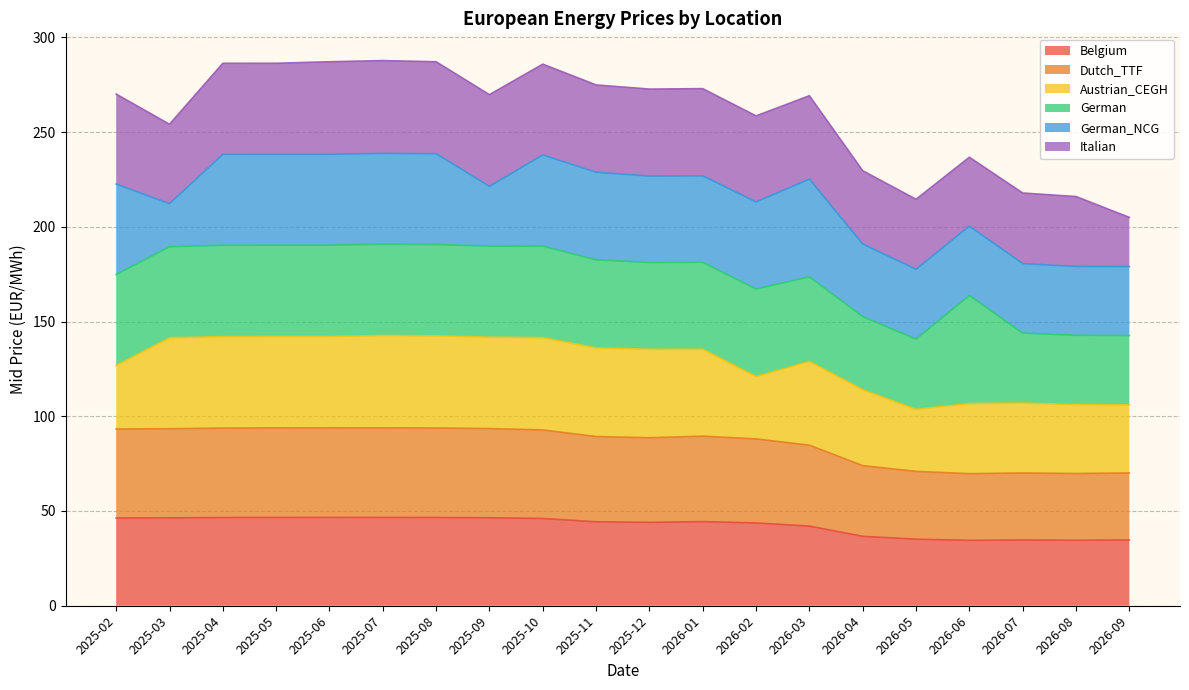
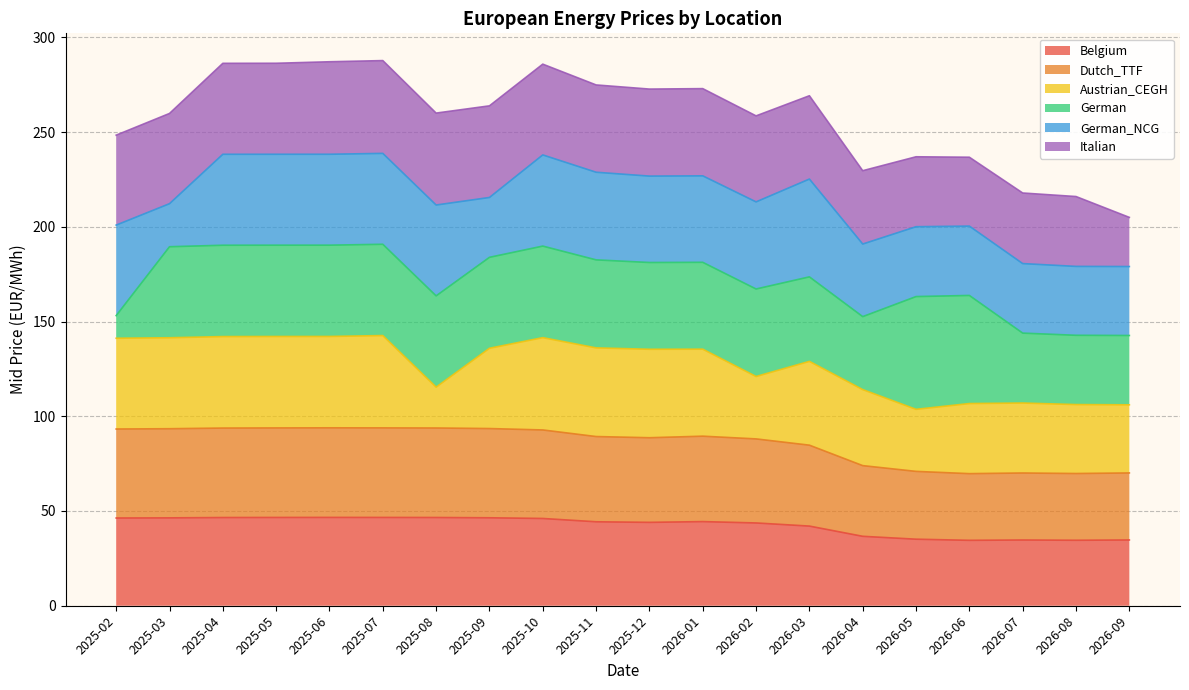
  {
    "Austrian_CEGH": {
-     "2025-02": 34,
+     "2025-02": 48,
      "2025-03": 48,
      "2025-04": 48,
      "2025-05": 48,
      "2025-06": 48,
      "2025-07": 49,
-     "2025-08": 49,
-     "2025-09": 48,
+     "2025-08": 22,
+     "2025-09": 42,
      "2025-10": 49,
      "2025-11": 47,
      "2025-12": 47,
      "2026-01": 46,
      "2026-02": 33,
      "2026-03": 44,
      "2026-04": 40,
      "2026-05": 33,
      "2026-06": 37,
      "2026-07": 37,
      "2026-08": 36,
      "2026-09": 36
    },
    "German": {
-     "2025-02": 48,
+     "2025-02": 12,
      "2025-03": 48,
      "2025-04": 48,
      "2025-05": 48,
      "2025-06": 48,
      "2025-07": 48,
      "2025-08": 48,
      "2025-09": 48,
      "2025-10": 48,
      "2025-11": 46,
      "2025-12": 46,
      "2026-01": 46,
      "2026-02": 46,
      "2026-03": 45,
      "2026-04": 39,
-     "2026-05": 37,
+     "2026-05": 59,
      "2026-06": 57,
      "2026-07": 37,
      "2026-08": 37,
      "2026-09": 37
    },
    "German_NCG": {
      "2025-02": 48,
      "2025-03": 23,
      "2025-04": 48,
      "2025-05": 48,
      "2025-06": 48,
      "2025-07": 48,
      "2025-08": 48,
      "2025-09": 32,
      "2025-10": 48,
      "2025-11": 46,
      "2025-12": 46,
      "2026-01": 46,
      "2026-02": 46,
      "2026-03": 52,
      "2026-04": 38,
      "2026-05": 37,
      "2026-06": 37,
      "2026-07": 37,
      "2026-08": 36,
      "2026-09": 36
    },
    "Italian": {
      "2025-02": 47,
-     "2025-03": 42,
+     "2025-03": 48,
      "2025-04": 48,
      "2025-05": 48,
      "2025-06": 49,
      "2025-07": 49,
      "2025-08": 49,
      "2025-09": 48,
      "2025-10": 48,
      "2025-11": 46,
      "2025-12": 46,
      "2026-01": 46,
      "2026-02": 45,
      "2026-03": 44,
      "2026-04": 39,
      "2026-05": 37,
      "2026-06": 36,
      "2026-07": 37,
      "2026-08": 37,
      "2026-09": 26
    }
  }
